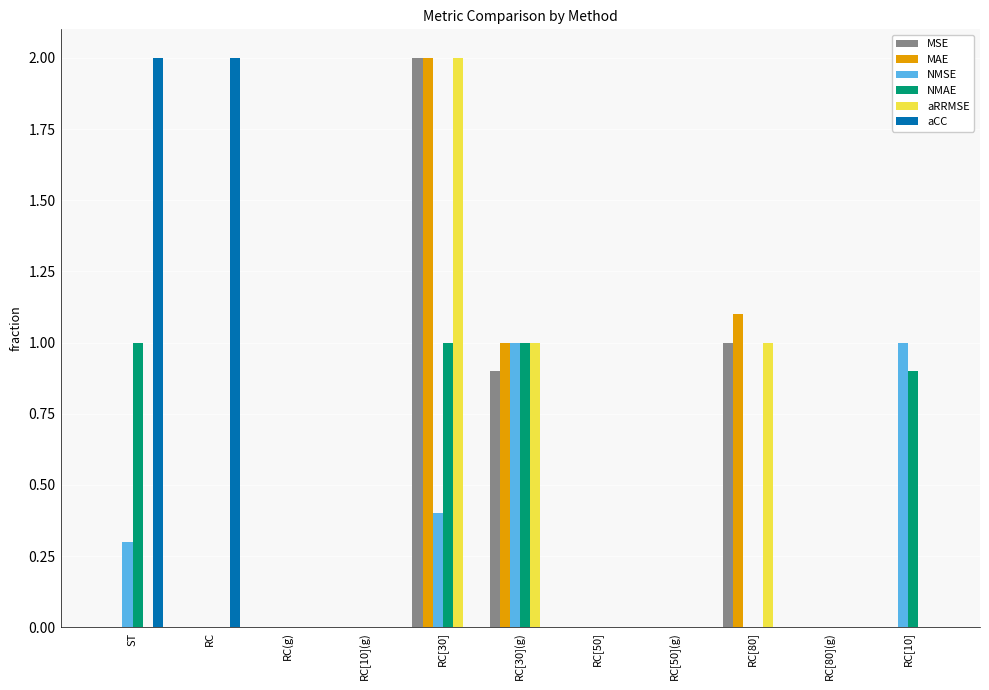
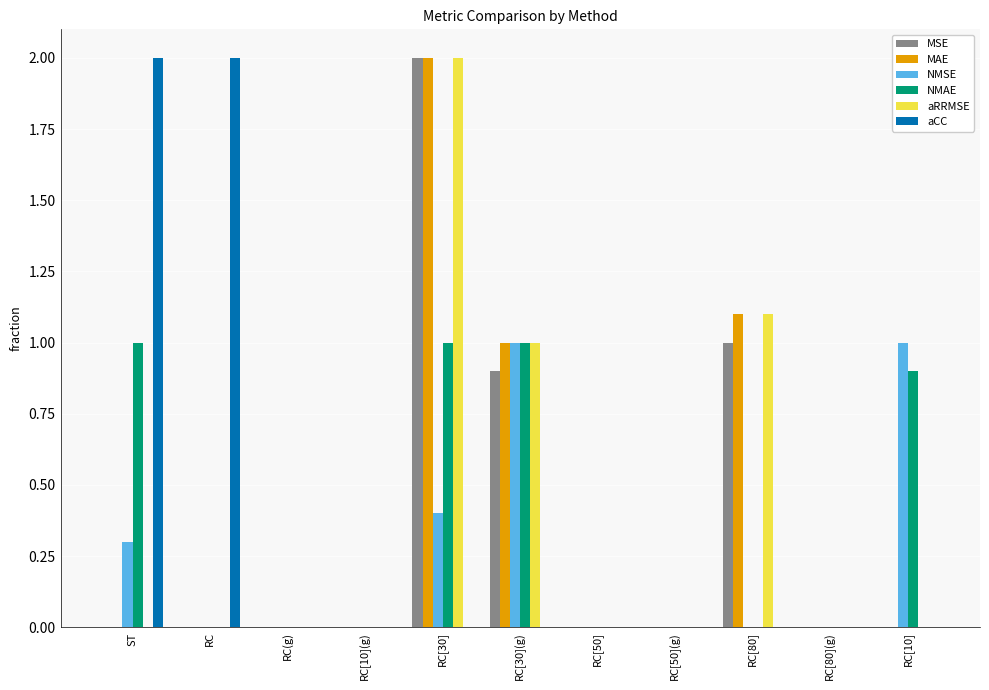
  {
    "MSE": {
      "ST": 0.0,
      "RC": 0.0,
      "RC(g)": 0.0,
      "RC[10](g)": 0.0,
      "RC[30]": 2.0,
      "RC[30](g)": 0.9,
      "RC[50]": 0.0,
      "RC[50](g)": 0.0,
      "RC[80]": 1.0,
      "RC[80](g)": 0.0,
      "RC[10]": 0.0
    },
    "MAE": {
      "ST": 0.0,
      "RC": 0.0,
      "RC(g)": 0.0,
      "RC[10](g)": 0.0,
      "RC[30]": 2.0,
      "RC[30](g)": 1.0,
      "RC[50]": 0.0,
      "RC[50](g)": 0.0,
      "RC[80]": 1.1,
      "RC[80](g)": 0.0,
      "RC[10]": 0.0
    },
    "NMSE": {
      "ST": 0.3,
      "RC": 0.0,
      "RC(g)": 0.0,
      "RC[10](g)": 0.0,
      "RC[30]": 0.4,
      "RC[30](g)": 1.0,
      "RC[50]": 0.0,
      "RC[50](g)": 0.0,
      "RC[80]": 0.0,
      "RC[80](g)": 0.0,
      "RC[10]": 1.0
    },
    "NMAE": {
      "ST": 1.0,
      "RC": 0.0,
      "RC(g)": 0.0,
      "RC[10](g)": 0.0,
      "RC[30]": 1.0,
      "RC[30](g)": 1.0,
      "RC[50]": 0.0,
      "RC[50](g)": 0.0,
      "RC[80]": 0.0,
      "RC[80](g)": 0.0,
      "RC[10]": 0.9
    },
    "aRRMSE": {
      "ST": 0.0,
      "RC": 0.0,
      "RC(g)": 0.0,
      "RC[10](g)": 0.0,
      "RC[30]": 2.0,
      "RC[30](g)": 1.0,
      "RC[50]": 0.0,
      "RC[50](g)": 0.0,
-     "RC[80]": 1.0,
+     "RC[80]": 1.1,
      "RC[80](g)": 0.0,
      "RC[10]": 0.0
    },
    "aCC": {
      "ST": 2.0,
      "RC": 2.0,
      "RC(g)": 0.0,
      "RC[10](g)": 0.0,
      "RC[30]": 0.0,
      "RC[30](g)": 0.0,
      "RC[50]": 0.0,
      "RC[50](g)": 0.0,
      "RC[80]": 0.0,
      "RC[80](g)": 0.0,
      "RC[10]": 0.0
    }
  }
